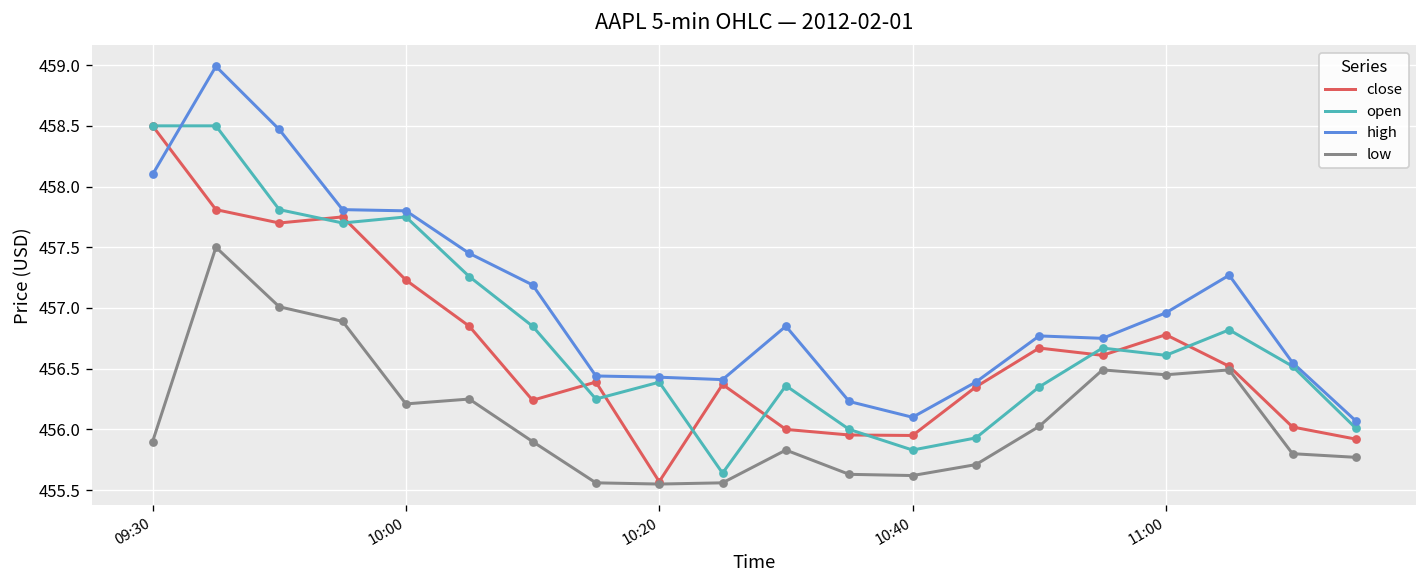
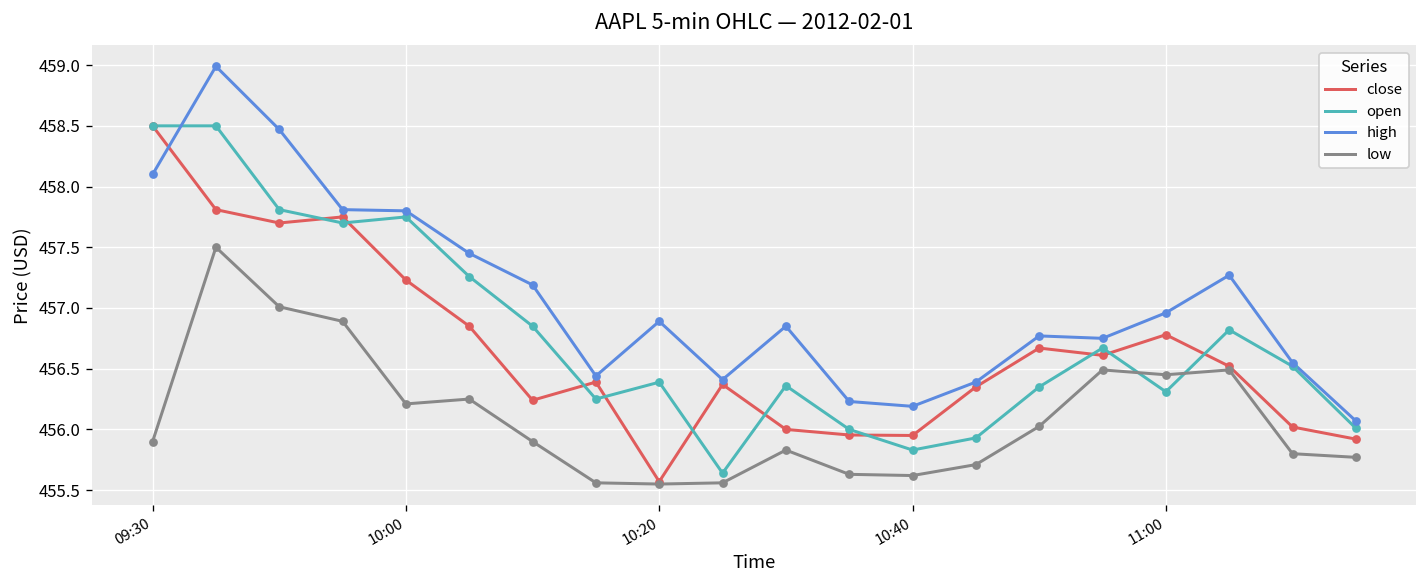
  {
    "close": {
      "10:00": 457.23,
      "10:40": 455.95,
      "11:00": 456.78
    },
    "open": {
      "10:00": 457.75,
      "10:20": 456.39,
      "10:40": 455.83,
-     "11:00": 456.61
+     "11:00": 456.31
    },
    "high": {
      "09:30": 458.10,
      "10:00": 457.80,
-     "10:20": 456.43,
-     "10:40": 456.10,
+     "10:20": 456.89,
+     "10:40": 456.19,
      "11:00": 456.96
    },
    "low": {
      "09:30": 455.90,
      "10:00": 456.21,
      "10:40": 455.62,
      "11:00": 456.45
    }
  }
